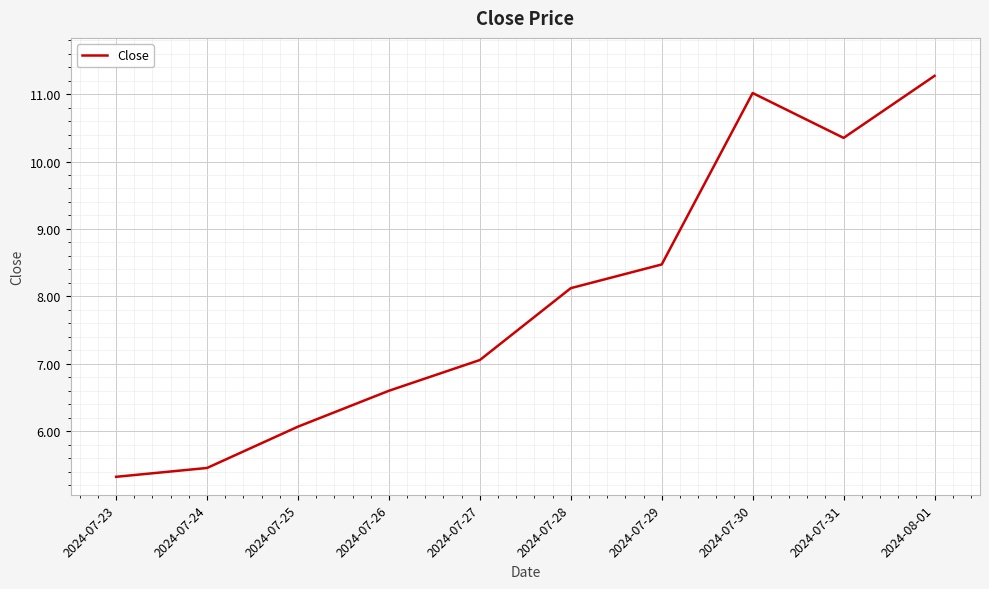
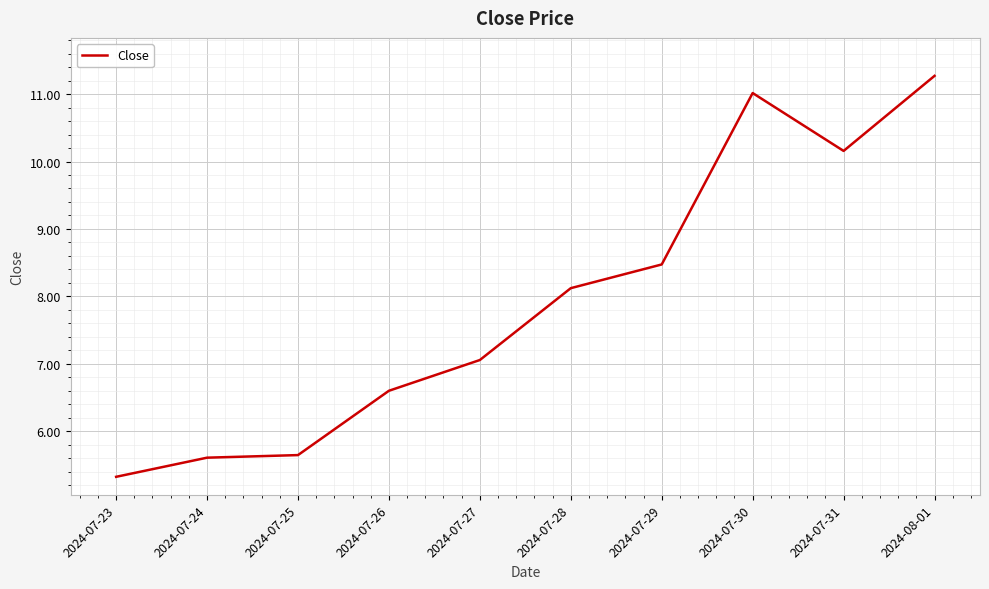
  {
    "2024-07-23": 5.3,
-   "2024-07-24": 5.5,
-   "2024-07-25": 6.1,
+   "2024-07-24": 5.6,
+   "2024-07-25": 5.6,
    "2024-07-26": 6.6,
    "2024-07-27": 7.1,
    "2024-07-28": 8.1,
    "2024-07-29": 8.5,
    "2024-07-30": 11.0,
-   "2024-07-31": 10.4,
+   "2024-07-31": 10.2,
    "2024-08-01": 11.3
  }
